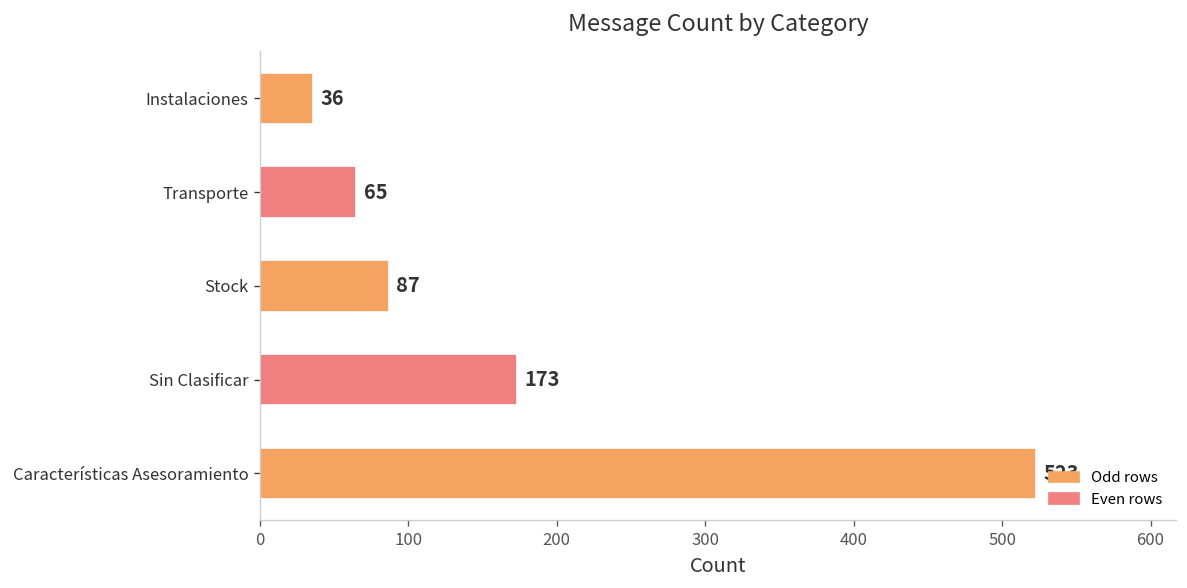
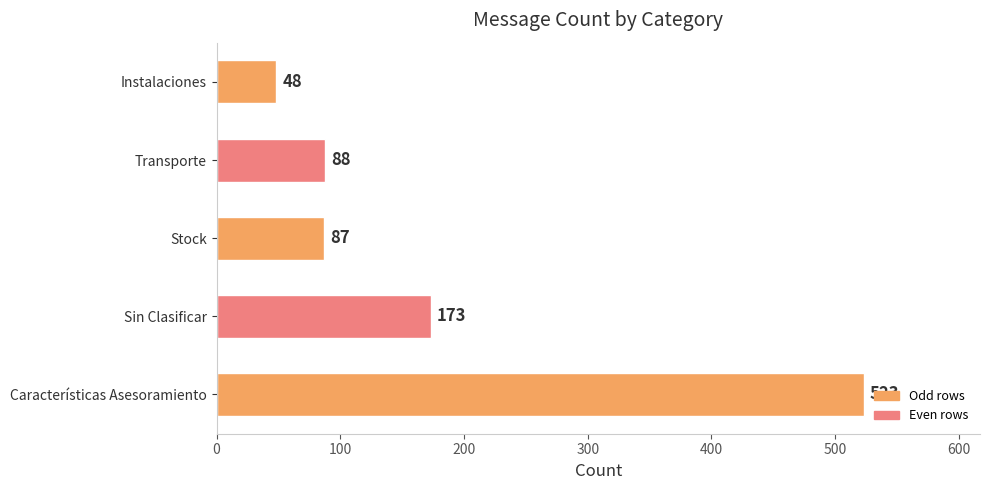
  {
-   "Instalaciones": 36,
-   "Transporte": 65,
+   "Instalaciones": 48,
+   "Transporte": 88,
    "Stock": 87,
    "Sin Clasificar": 173,
    "Características Asesoramiento": 523
  }
